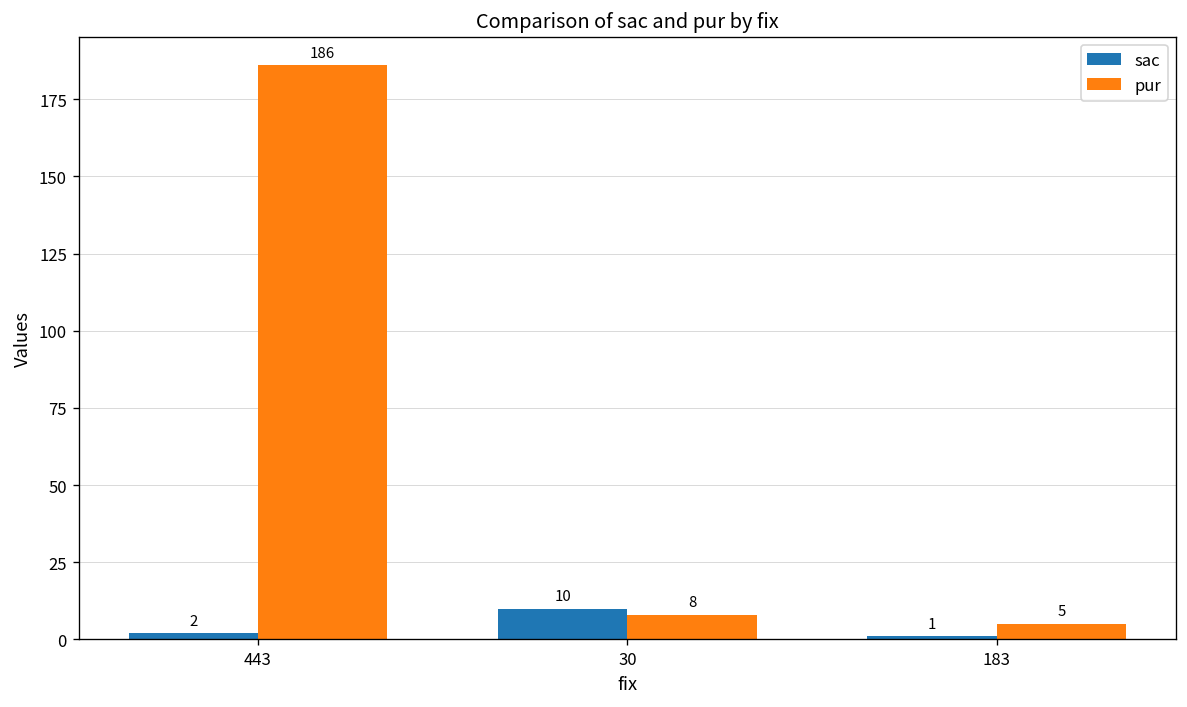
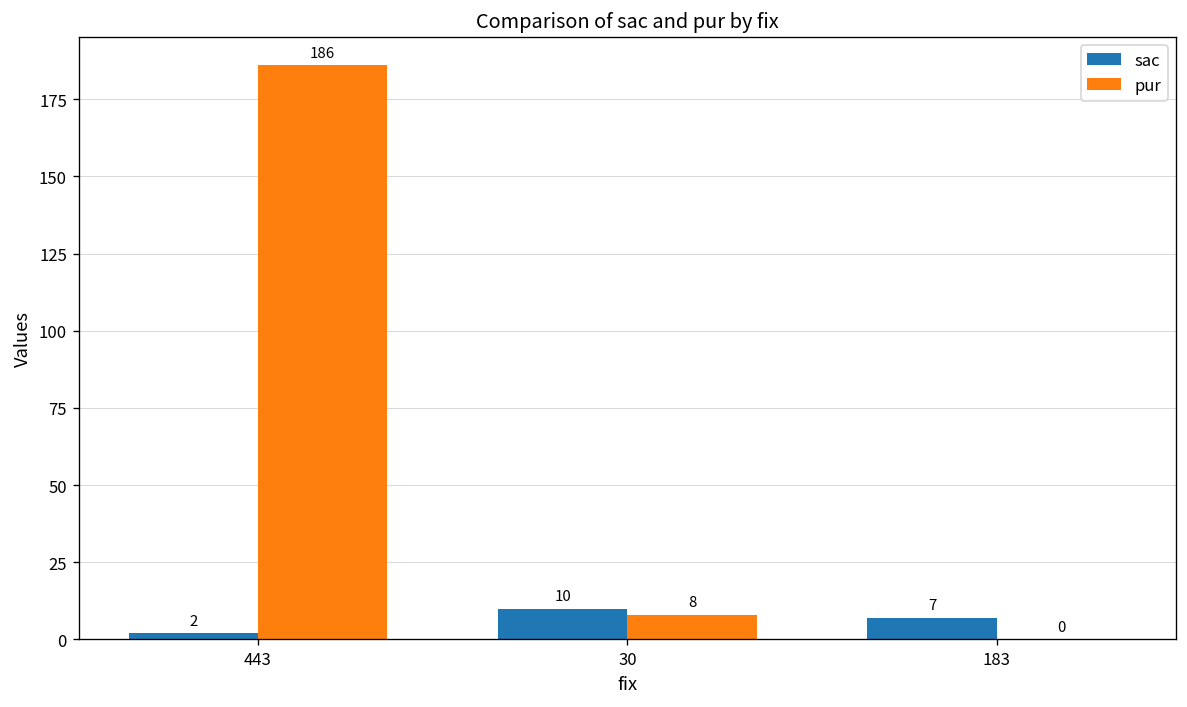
  {
    "sac": {
      "443": 2,
      "30": 10,
-     "183": 1
+     "183": 7
    },
    "pur": {
      "443": 186,
      "30": 8,
-     "183": 5
+     "183": 0
    }
  }
